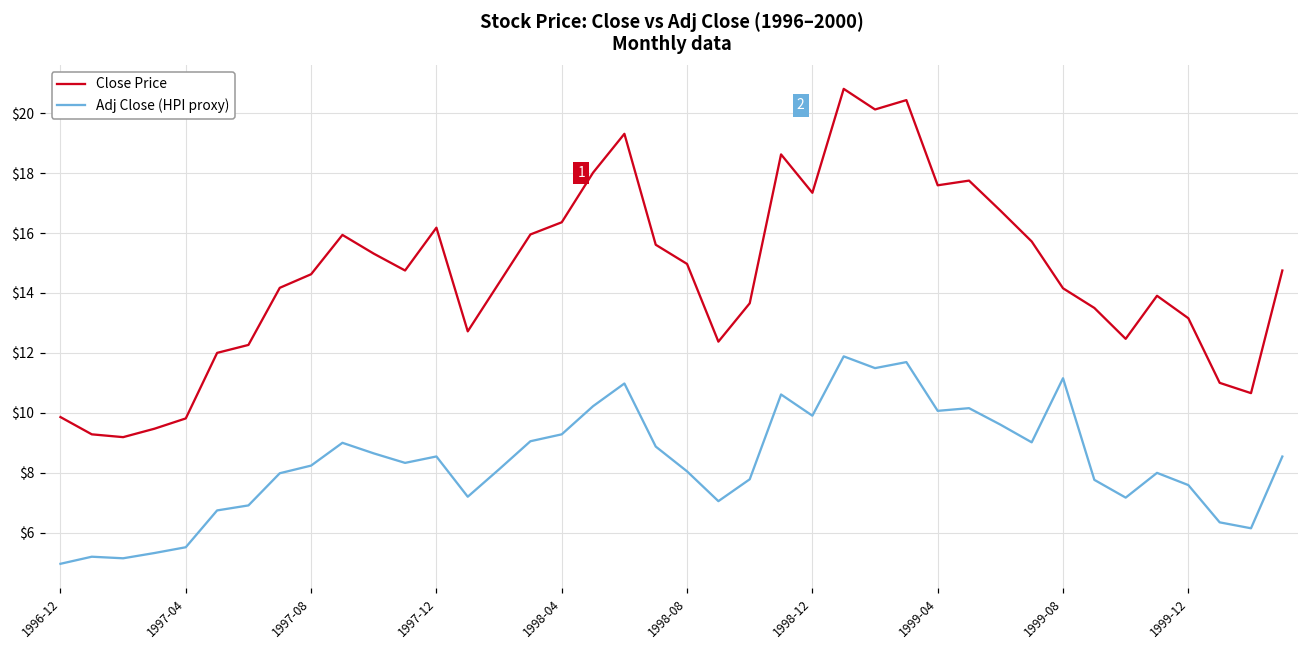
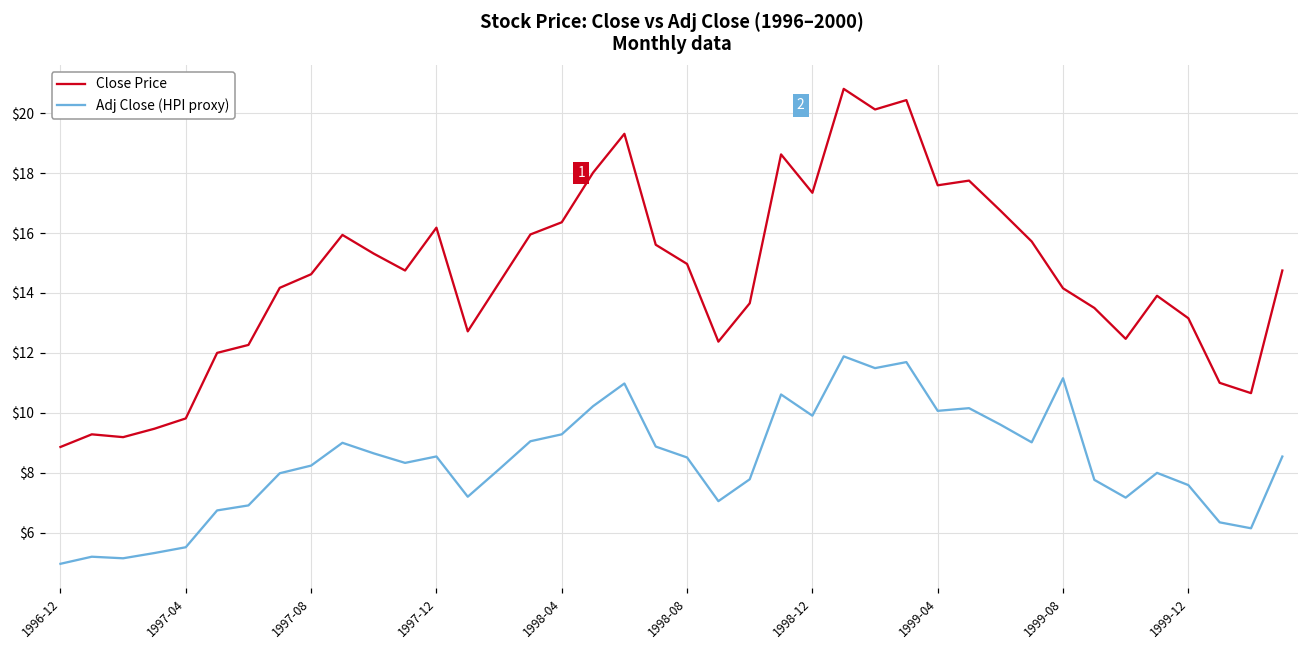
  {
    "Close Price": {
-     "1996-12": "$9.9",
+     "1996-12": "$8.9",
      "1997-04": "$9.8",
      "1997-08": "$14.6",
      "1997-12": "$16.2",
      "1998-04": "$16.4",
      "1998-08": "$15.0",
      "1998-12": "$17.3",
      "1999-04": "$17.6",
      "1999-08": "$14.2",
      "1999-12": "$13.2"
    },
    "Adj Close (HPI proxy)": {
      "1996-12": "$5.0",
      "1997-04": "$5.5",
      "1997-08": "$8.2",
      "1997-12": "$8.5",
      "1998-04": "$9.3",
-     "1998-08": "$8.0",
+     "1998-08": "$8.5",
      "1998-12": "$9.9",
      "1999-04": "$10.1",
      "1999-08": "$11.2",
      "1999-12": "$7.6"
    }
  }
